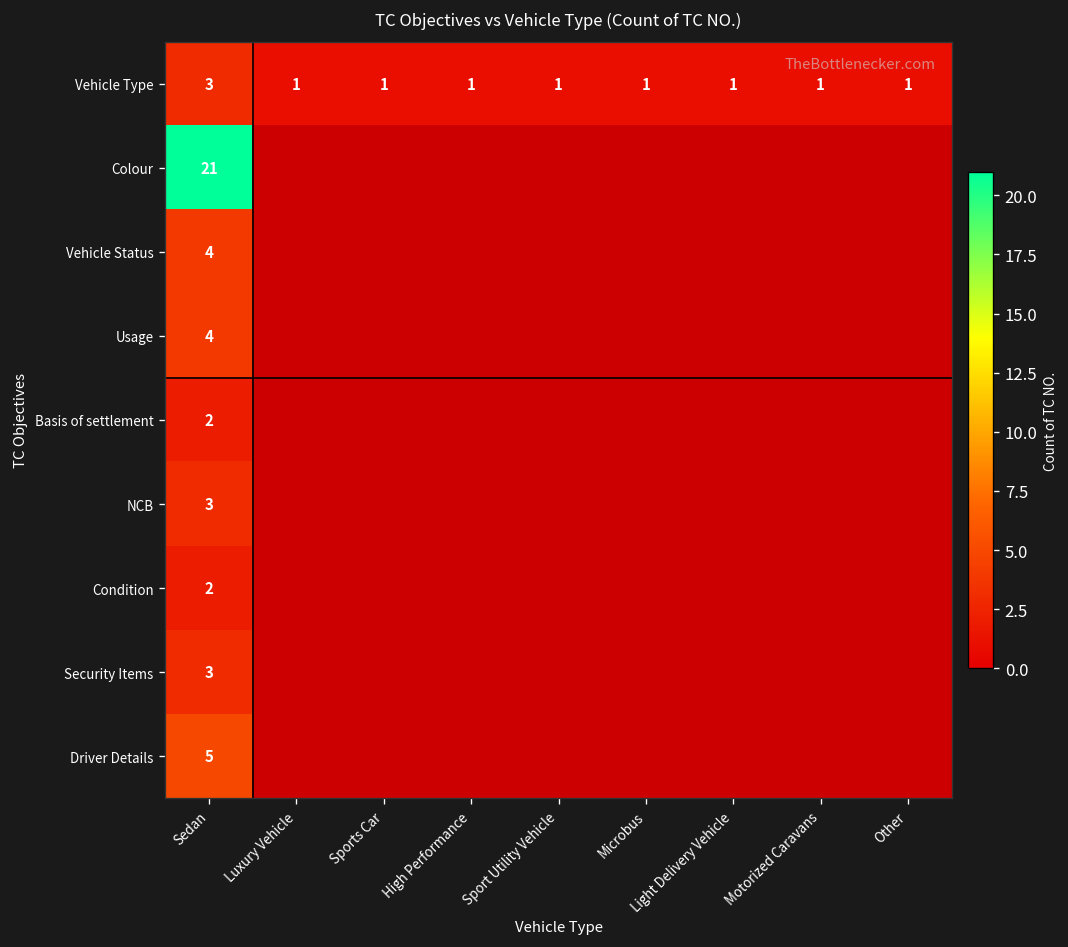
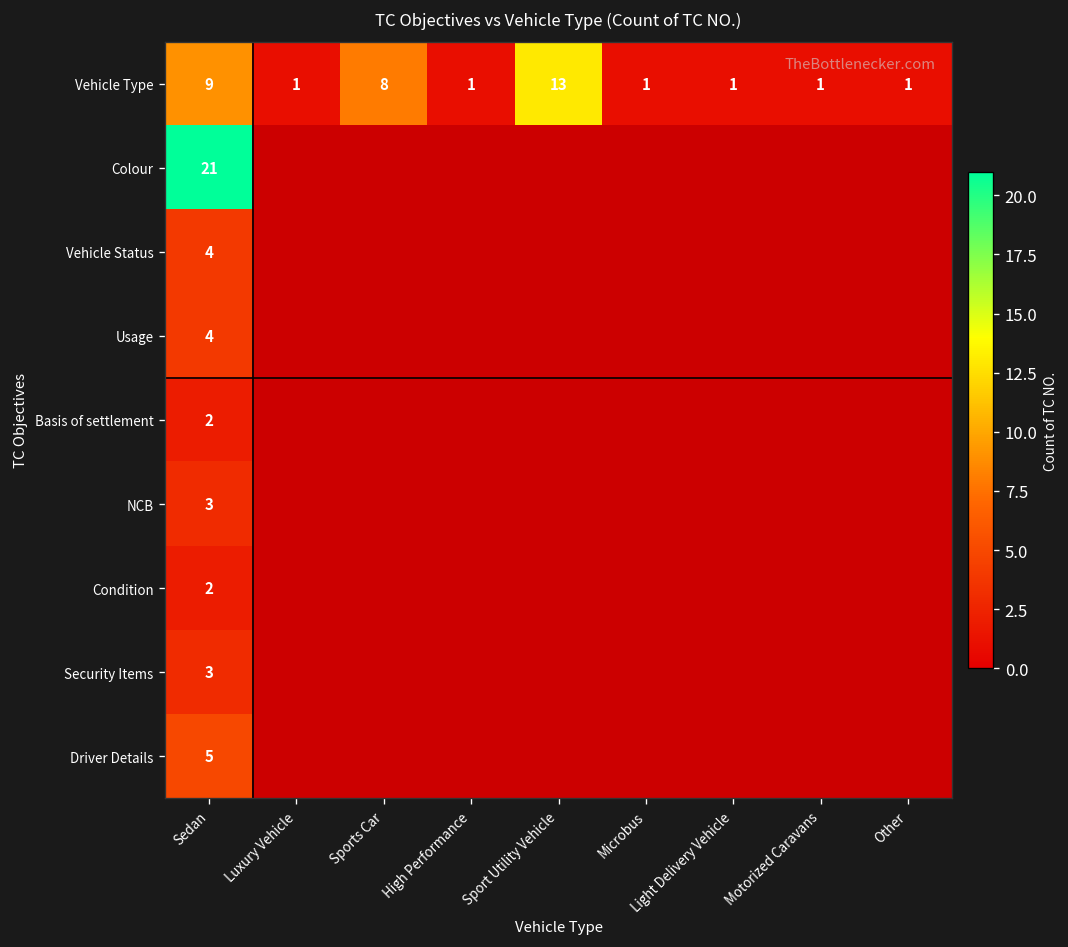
  {
    "Vehicle Type": {
-     "Sedan": 3,
+     "Sedan": 9,
      "Luxury Vehicle": 1,
-     "Sports Car": 1,
+     "Sports Car": 8,
      "High Performance": 1,
-     "Sport Utility Vehicle": 1,
+     "Sport Utility Vehicle": 13,
      "Microbus": 1,
      "Light Delivery Vehicle": 1,
      "Other": 1
    },
    "Colour": {
      "Sedan": 21
    },
    "Vehicle Status": {
      "Sedan": 4
    },
    "Usage": {
      "Sedan": 4
    },
    "Basis of settlement": {
      "Sedan": 2
    },
    "NCB": {
      "Sedan": 3
    },
    "Condition": {
      "Sedan": 2
    },
    "Security Items": {
      "Sedan": 3
    },
    "Driver Details": {
      "Sedan": 5
    }
  }
